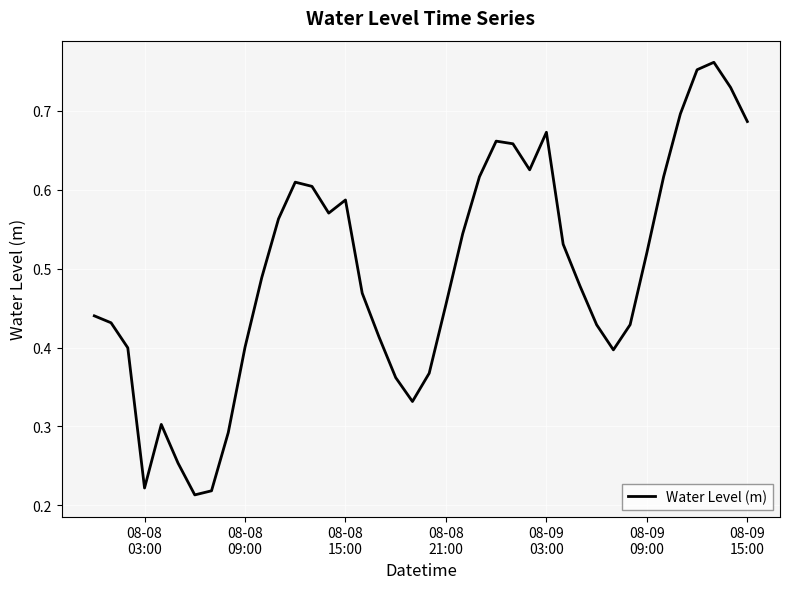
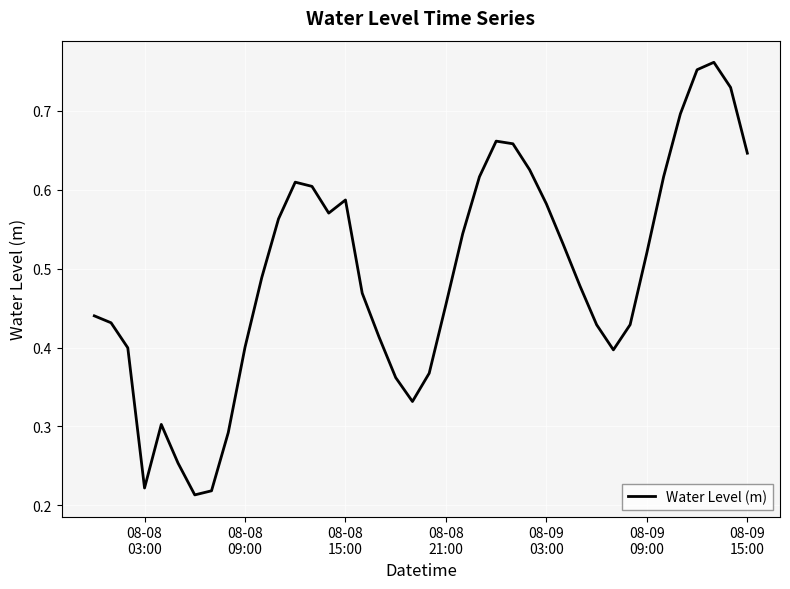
  {
    "08-08 03:00": 0.22,
    "08-08 09:00": 0.40,
    "08-08 15:00": 0.59,
    "08-08 21:00": 0.45,
-   "08-09 03:00": 0.67,
+   "08-09 03:00": 0.58,
    "08-09 09:00": 0.52,
-   "08-09 15:00": 0.69
+   "08-09 15:00": 0.65
  }
